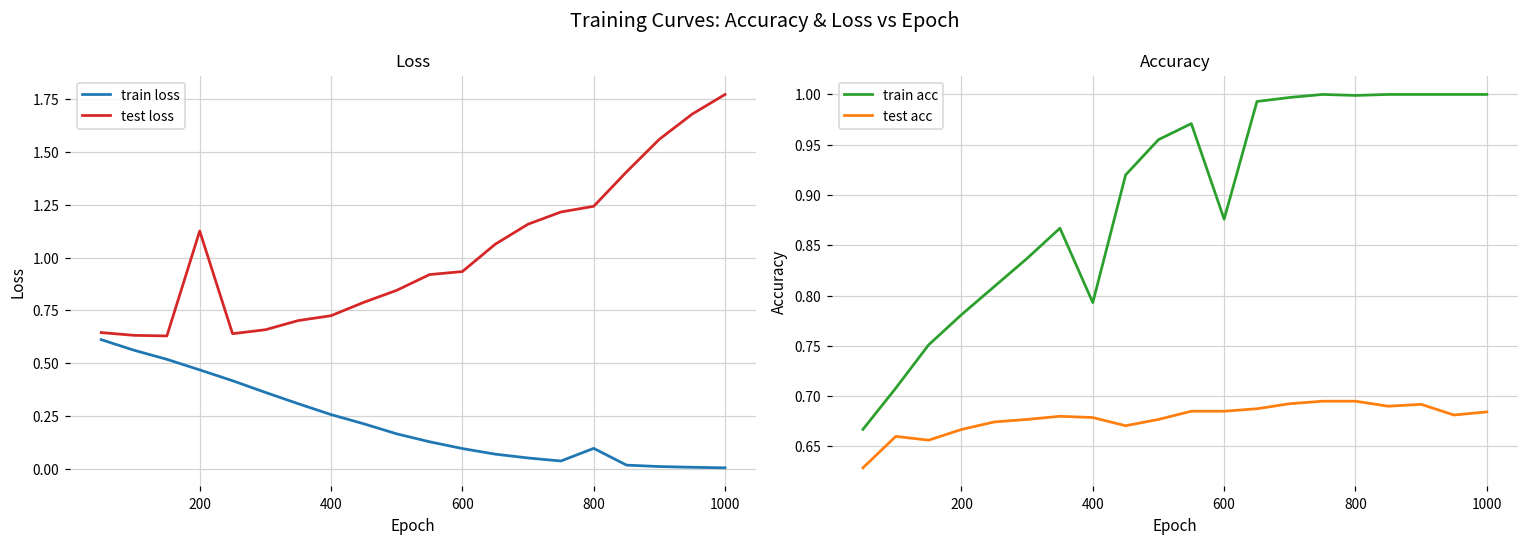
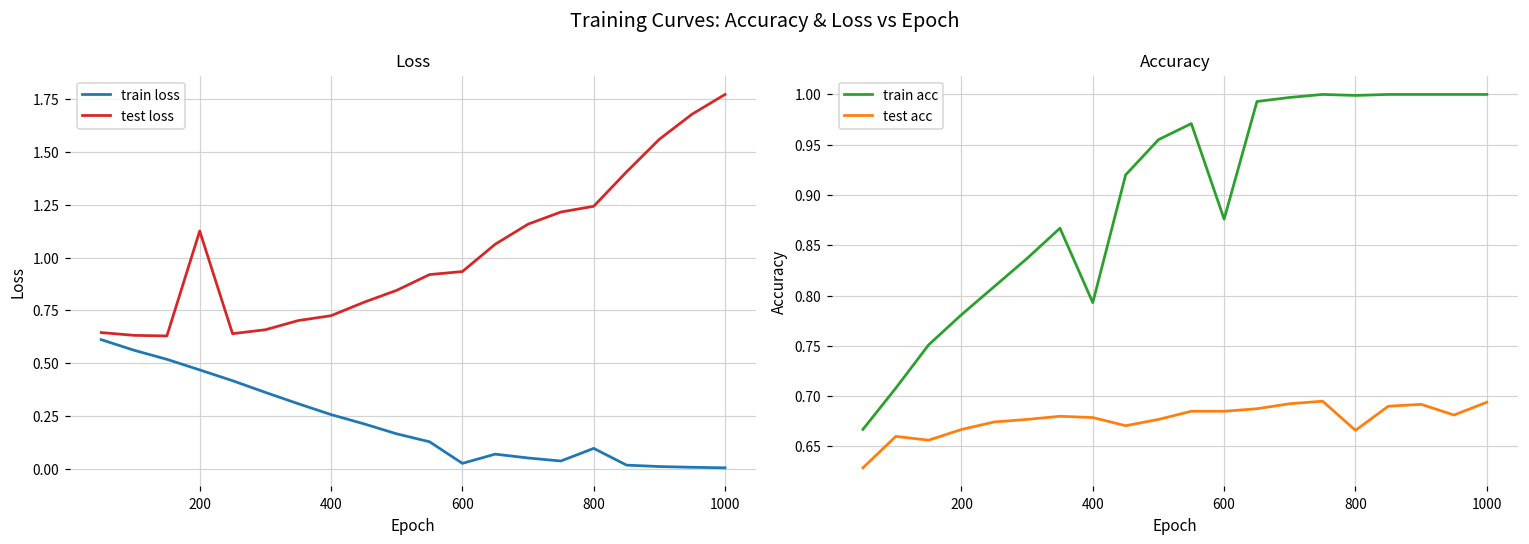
  {
    "Loss": {
      "train loss": {
        "200": 0.47,
        "400": 0.26,
-       "600": 0.10,
+       "600": 0.03,
        "800": 0.10,
        "1000": 0.00
      },
      "test loss": {
        "200": 1.13,
        "400": 0.73,
        "600": 0.93,
        "800": 1.24,
        "1000": 1.77
      }
    },
    "Accuracy": {
      "train acc": {
        "200": 0.78,
        "400": 0.79,
        "600": 0.88,
        "800": 1.00,
        "1000": 1.00
      },
      "test acc": {
        "200": 0.67,
        "400": 0.68,
        "600": 0.69,
-       "800": 0.70,
-       "1000": 0.68
+       "800": 0.67,
+       "1000": 0.69
      }
    }
  }
